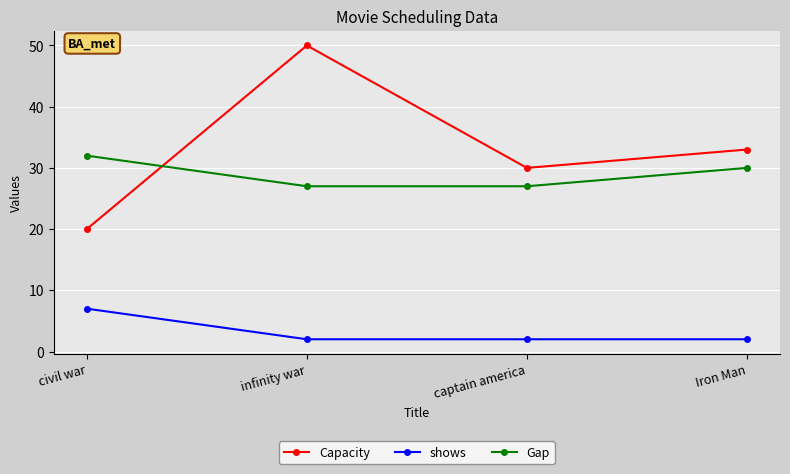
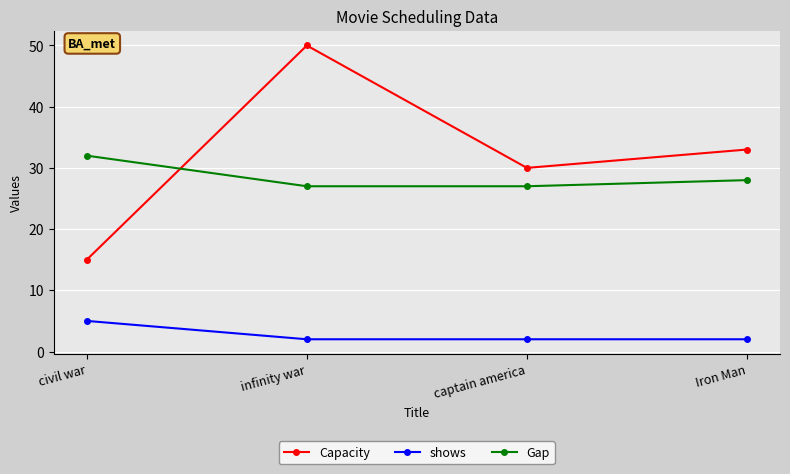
  {
    "Capacity": {
-     "civil war": 20,
+     "civil war": 15,
      "infinity war": 50,
      "captain america": 30,
      "Iron Man": 33
    },
    "shows": {
-     "civil war": 7,
+     "civil war": 5,
      "infinity war": 2,
      "captain america": 2,
      "Iron Man": 2
    },
    "Gap": {
      "civil war": 32,
      "infinity war": 27,
      "captain america": 27,
-     "Iron Man": 30
+     "Iron Man": 28
    }
  }
